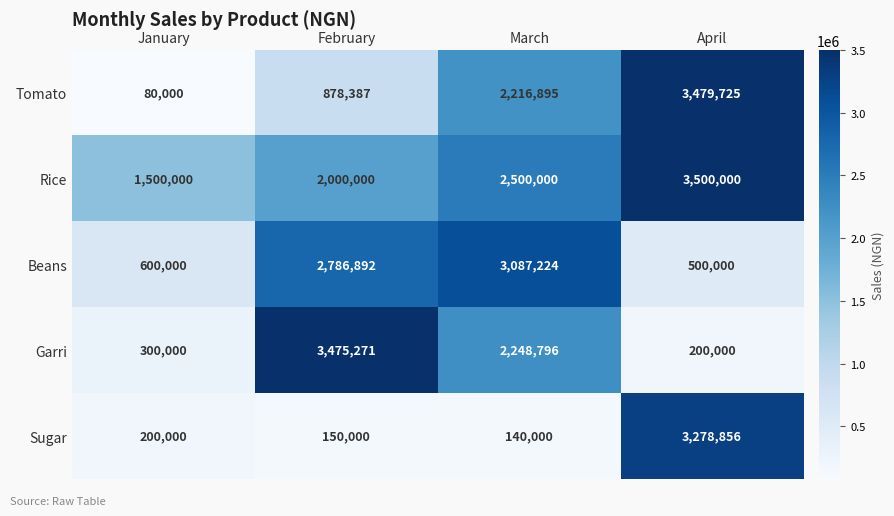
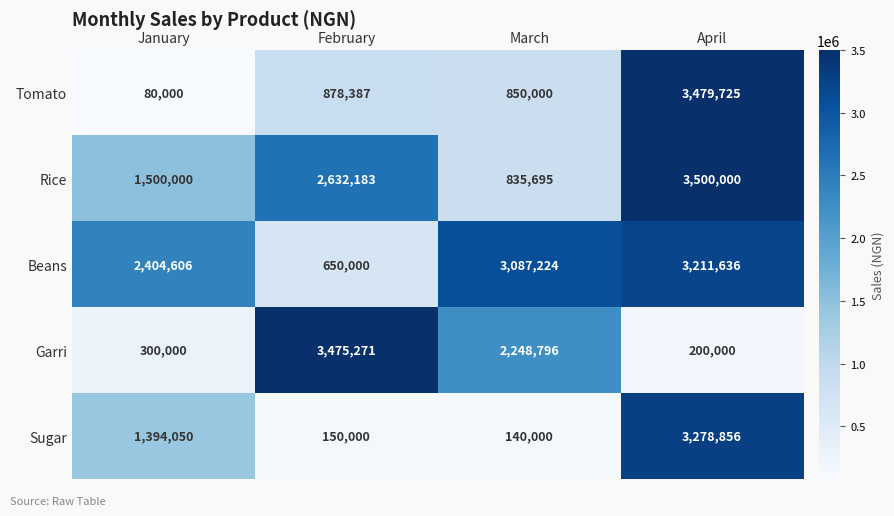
  {
    "Tomato": {
      "January": "80,000",
      "February": "878,387",
-     "March": "2,216,895",
+     "March": "850,000",
      "April": "3,479,725"
    },
    "Rice": {
      "January": "1,500,000",
-     "February": "2,000,000",
-     "March": "2,500,000",
+     "February": "2,632,183",
+     "March": "835,695",
      "April": "3,500,000"
    },
    "Beans": {
-     "January": "600,000",
-     "February": "2,786,892",
+     "January": "2,404,606",
+     "February": "650,000",
      "March": "3,087,224",
-     "April": "500,000"
+     "April": "3,211,636"
    },
    "Garri": {
      "January": "300,000",
      "February": "3,475,271",
      "March": "2,248,796",
      "April": "200,000"
    },
    "Sugar": {
-     "January": "200,000",
+     "January": "1,394,050",
      "February": "150,000",
      "March": "140,000",
      "April": "3,278,856"
    }
  }
